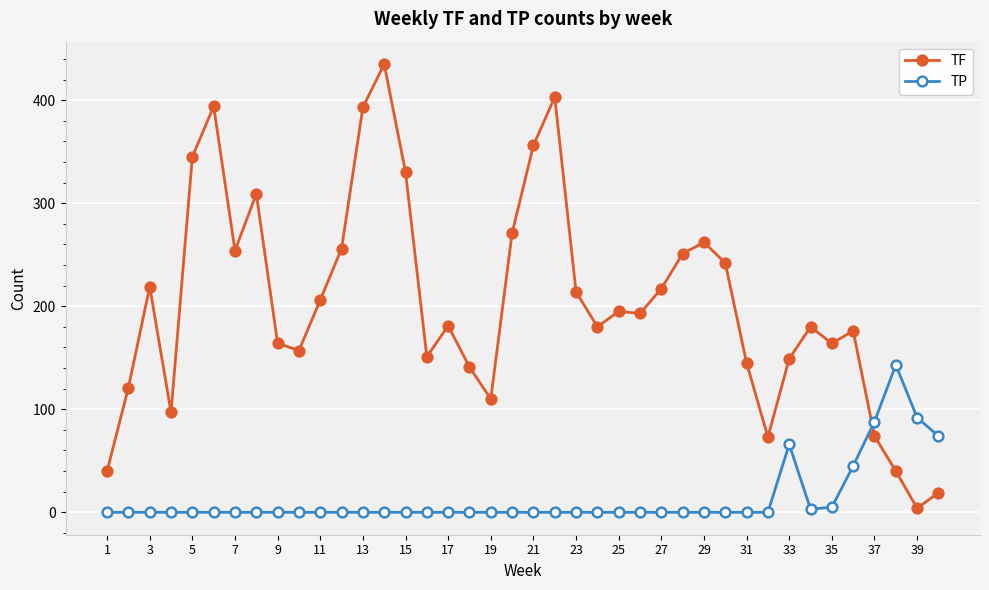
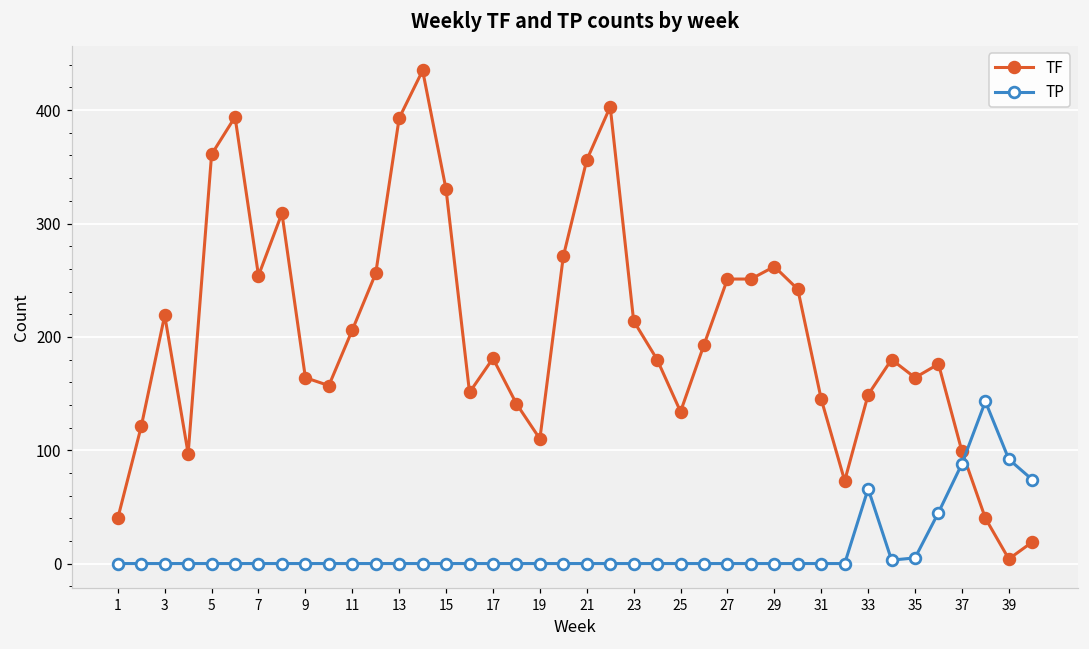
  {
    "TF": {
      "1": 40,
      "3": 219,
-     "5": 345,
+     "5": 361,
      "7": 254,
      "9": 164,
      "11": 206,
      "13": 393,
      "15": 330,
      "17": 181,
      "19": 110,
      "21": 356,
      "23": 214,
-     "25": 195,
-     "27": 217,
+     "25": 134,
+     "27": 251,
      "29": 262,
      "31": 145,
      "33": 149,
      "35": 164,
-     "37": 74,
+     "37": 99,
      "39": 4
    },
    "TP": {
      "1": 0,
      "3": 0,
      "5": 0,
      "7": 0,
      "9": 0,
      "11": 0,
      "13": 0,
      "15": 0,
      "17": 0,
      "19": 0,
      "21": 0,
      "23": 0,
      "25": 0,
      "27": 0,
      "29": 0,
      "31": 0,
      "33": 66,
      "35": 5,
      "37": 88,
      "39": 92
    }
  }
